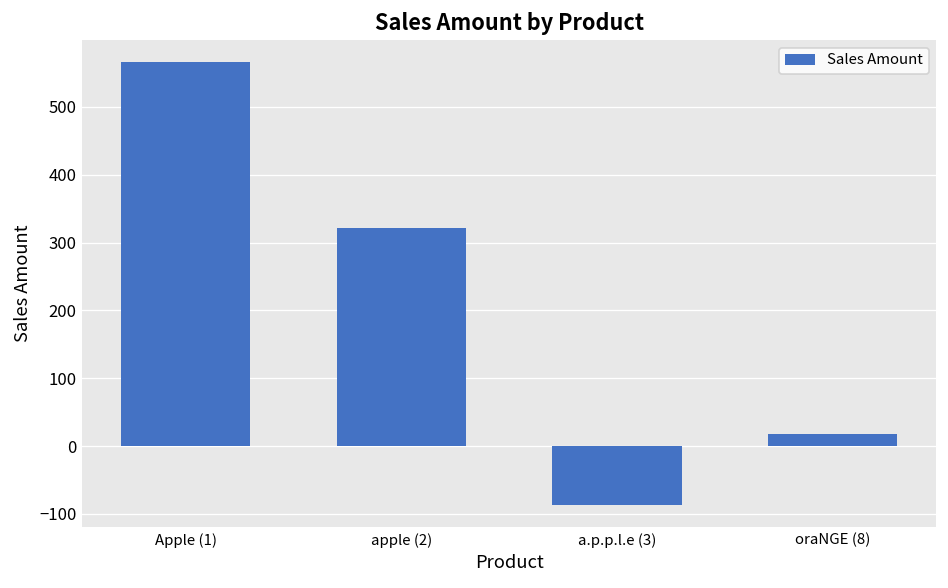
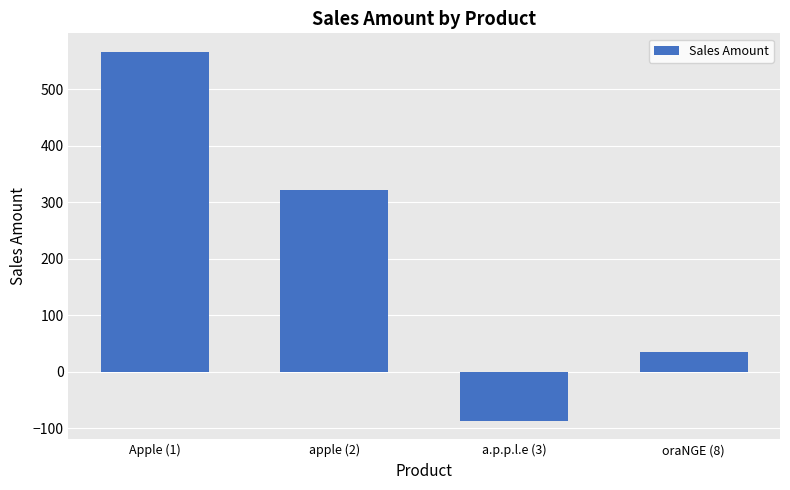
  {
    "Apple (1)": 570,
    "apple (2)": 320,
    "a.p.p.l.e (3)": -90,
-   "oraNGE (8)": 20
+   "oraNGE (8)": 30
  }
